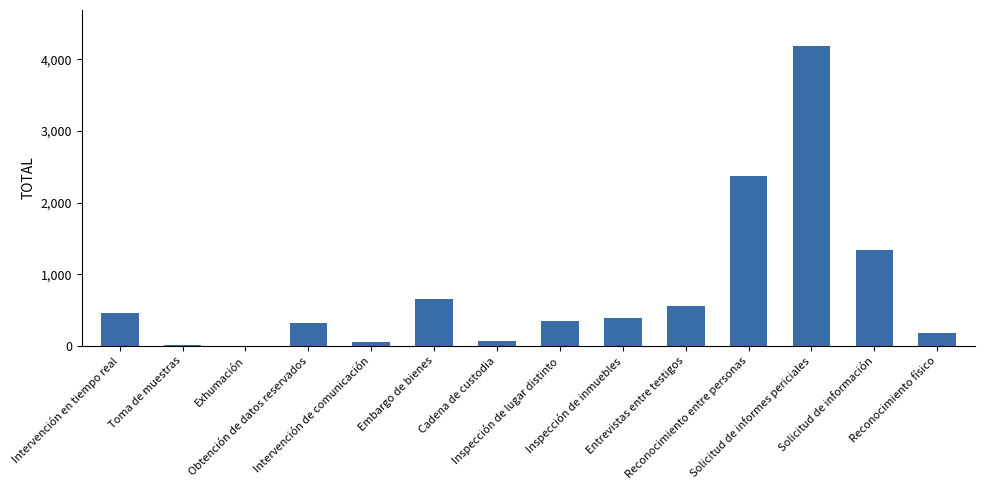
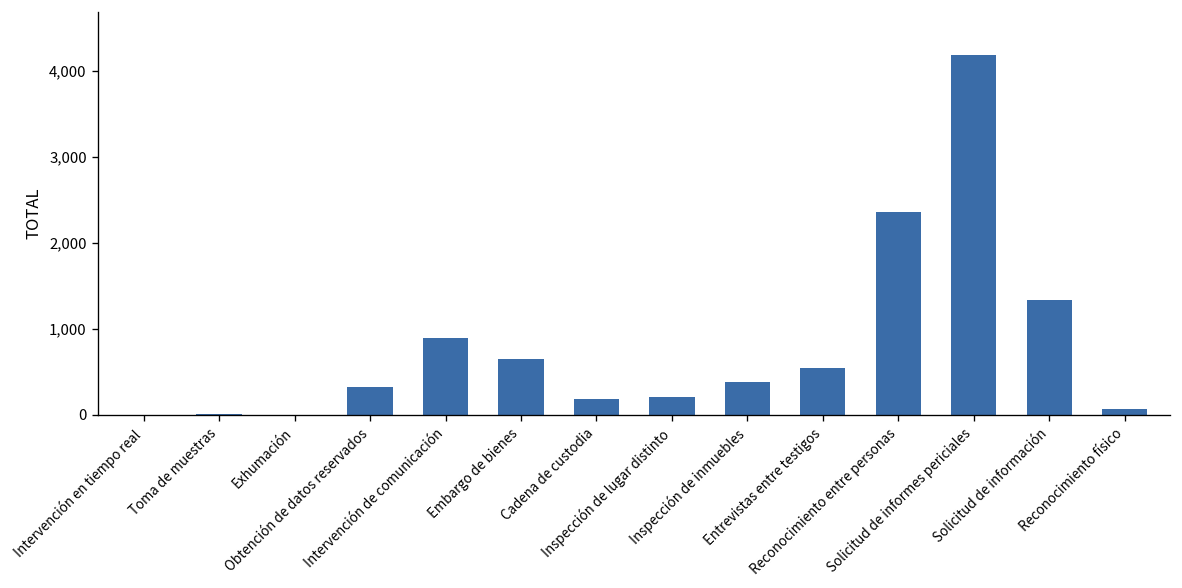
  {
-   "Intervención en tiempo real": "500",
+   "Intervención en tiempo real": "0",
    "Obtención de datos reservados": "300",
-   "Intervención de comunicación": "100",
+   "Intervención de comunicación": "900",
    "Embargo de bienes": "700",
-   "Cadena de custodia": "100",
-   "Inspección de lugar distinto": "300",
+   "Cadena de custodia": "200",
+   "Inspección de lugar distinto": "200",
    "Inspección de inmuebles": "400",
    "Entrevistas entre testigos": "600",
    "Reconocimiento entre personas": "2,400",
    "Solicitud de informes periciales": "4,200",
    "Solicitud de información": "1,300",
-   "Reconocimiento físico": "200"
+   "Reconocimiento físico": "100"
  }
